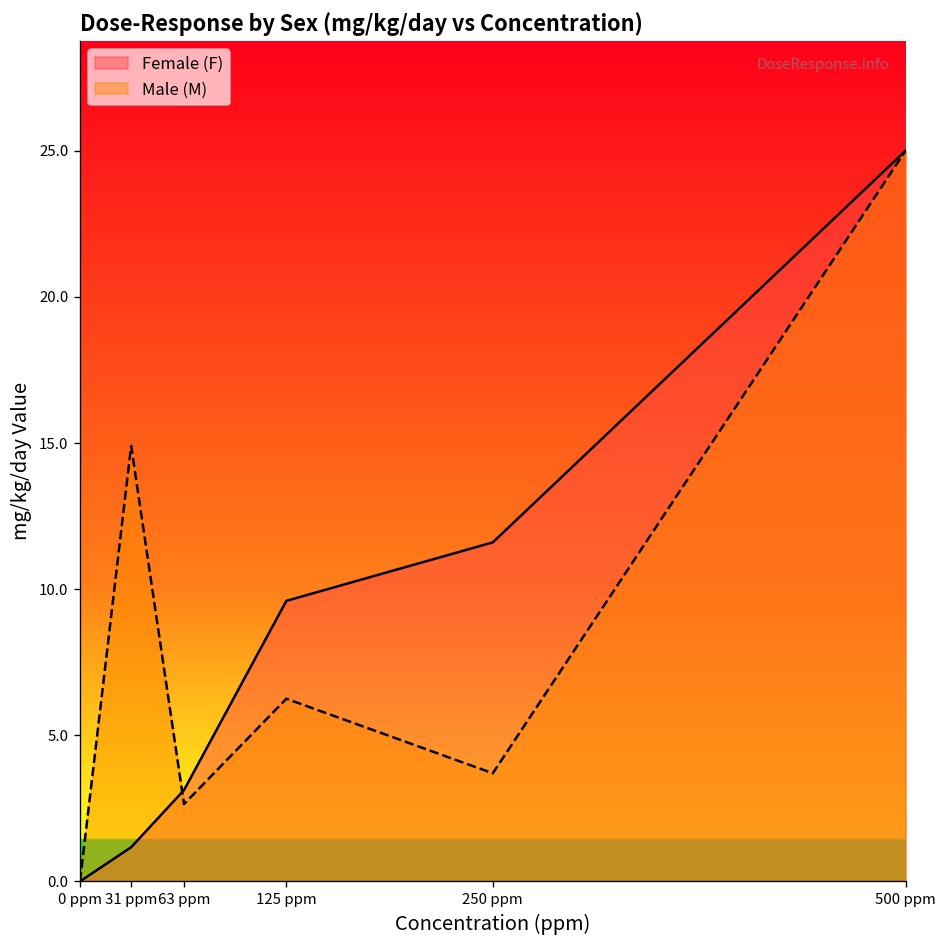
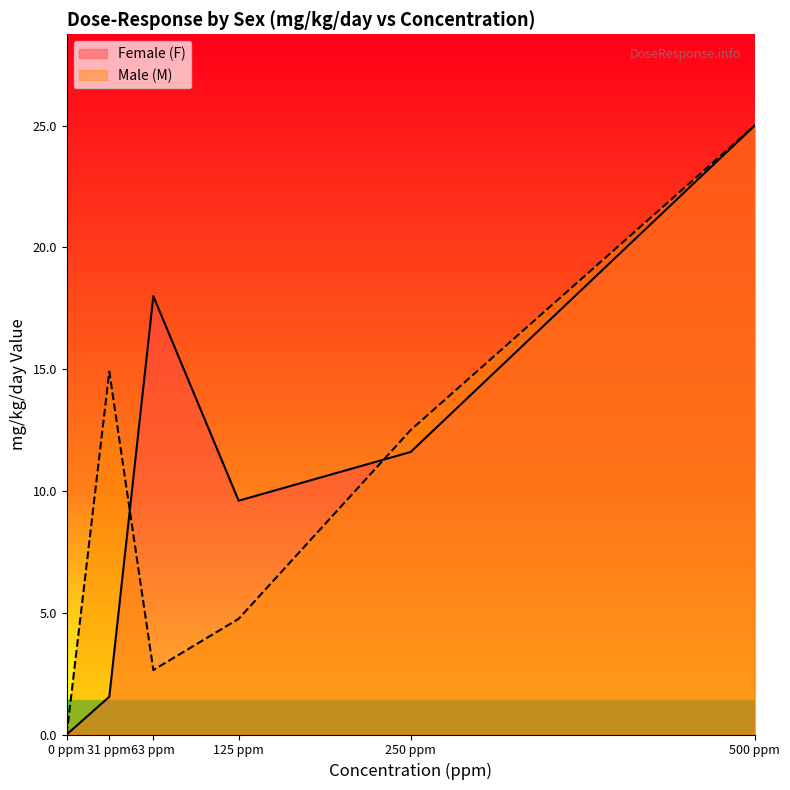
  {
    "Female (F)": {
-     "31 ppm": 1.2,
-     "63 ppm": 3.1,
+     "31 ppm": 1.6,
+     "63 ppm": 18.0,
      "125 ppm": 9.6,
      "250 ppm": 11.6
    },
    "Male (M)": {
      "31 ppm": 14.9,
      "63 ppm": 2.6,
-     "125 ppm": 6.3,
-     "250 ppm": 3.7
+     "125 ppm": 4.8,
+     "250 ppm": 12.5
    }
  }
